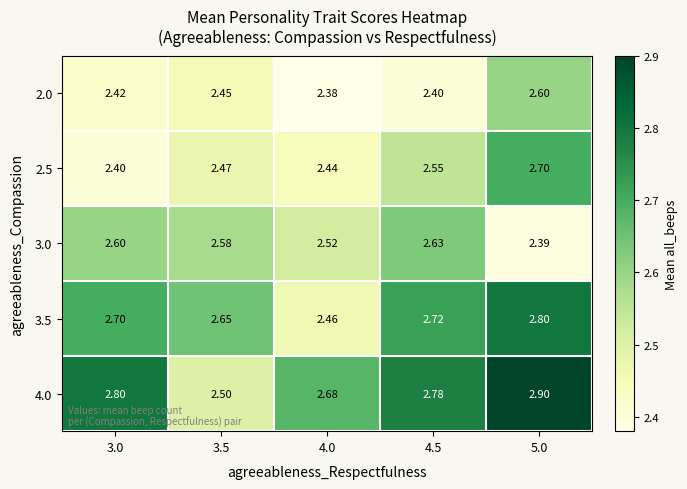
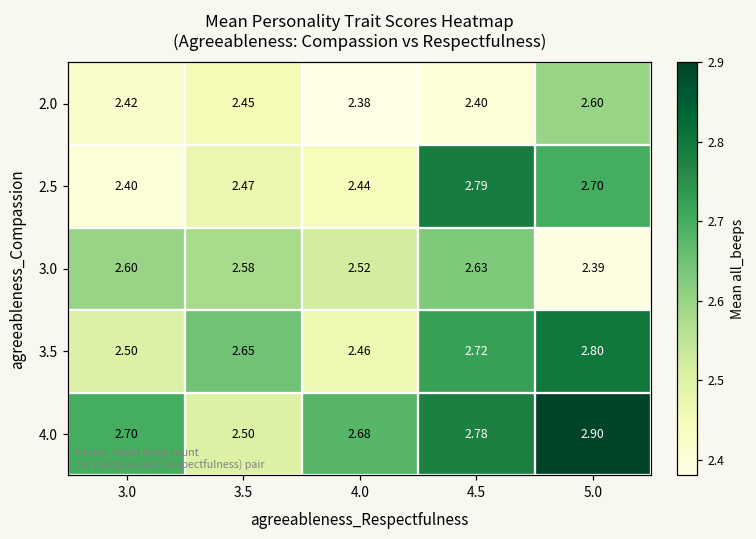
  {
    "2.0": {
      "3.0": 2.42,
      "3.5": 2.45,
      "4.0": 2.38,
      "4.5": 2.40,
      "5.0": 2.60
    },
    "2.5": {
      "3.0": 2.40,
      "3.5": 2.47,
      "4.0": 2.44,
-     "4.5": 2.55,
+     "4.5": 2.79,
      "5.0": 2.70
    },
    "3.0": {
      "3.0": 2.60,
      "3.5": 2.58,
      "4.0": 2.52,
      "4.5": 2.63,
      "5.0": 2.39
    },
    "3.5": {
-     "3.0": 2.70,
+     "3.0": 2.50,
      "3.5": 2.65,
      "4.0": 2.46,
      "4.5": 2.72,
      "5.0": 2.80
    },
    "4.0": {
-     "3.0": 2.80,
+     "3.0": 2.70,
      "3.5": 2.50,
      "4.0": 2.68,
      "4.5": 2.78,
      "5.0": 2.90
    }
  }
